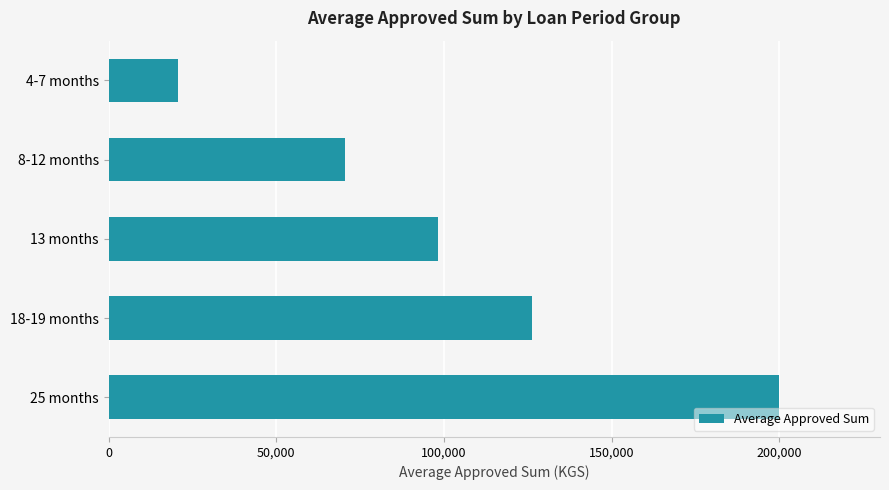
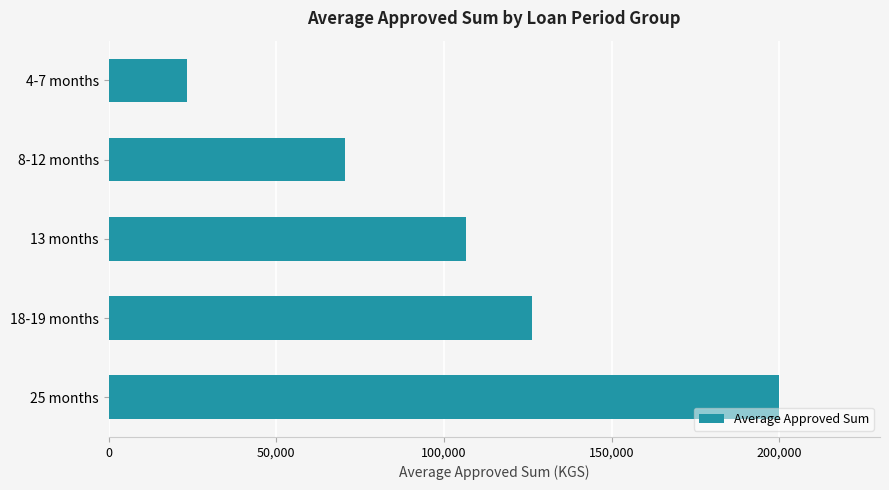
  {
-   "4-7 months": "21,000",
+   "4-7 months": "23,000",
    "8-12 months": "70,000",
-   "13 months": "98,000",
+   "13 months": "107,000",
    "18-19 months": "126,000",
    "25 months": "200,000"
  }
